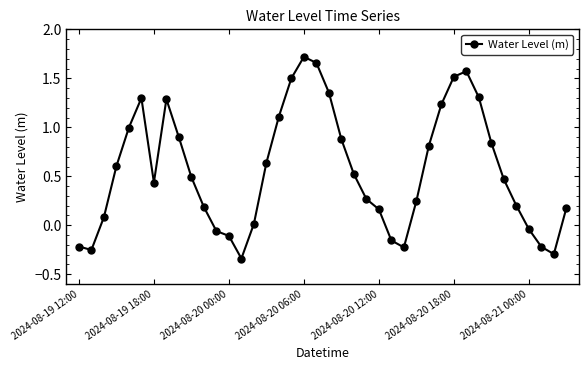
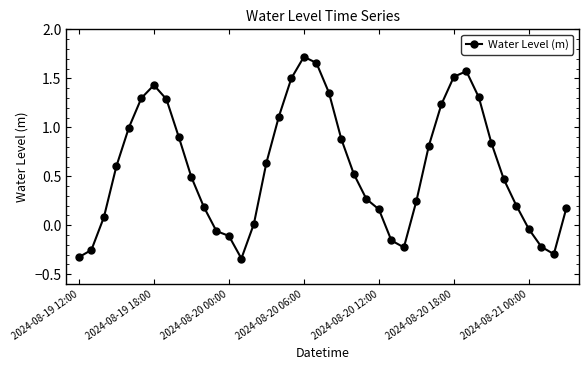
  {
-   "2024-08-19 12:00": -0.2,
-   "2024-08-19 18:00": 0.4,
+   "2024-08-19 12:00": -0.3,
+   "2024-08-19 18:00": 1.4,
    "2024-08-20 00:00": -0.1,
    "2024-08-20 06:00": 1.7,
    "2024-08-20 12:00": 0.2,
    "2024-08-20 18:00": 1.5,
    "2024-08-21 00:00": 0.0
  }
